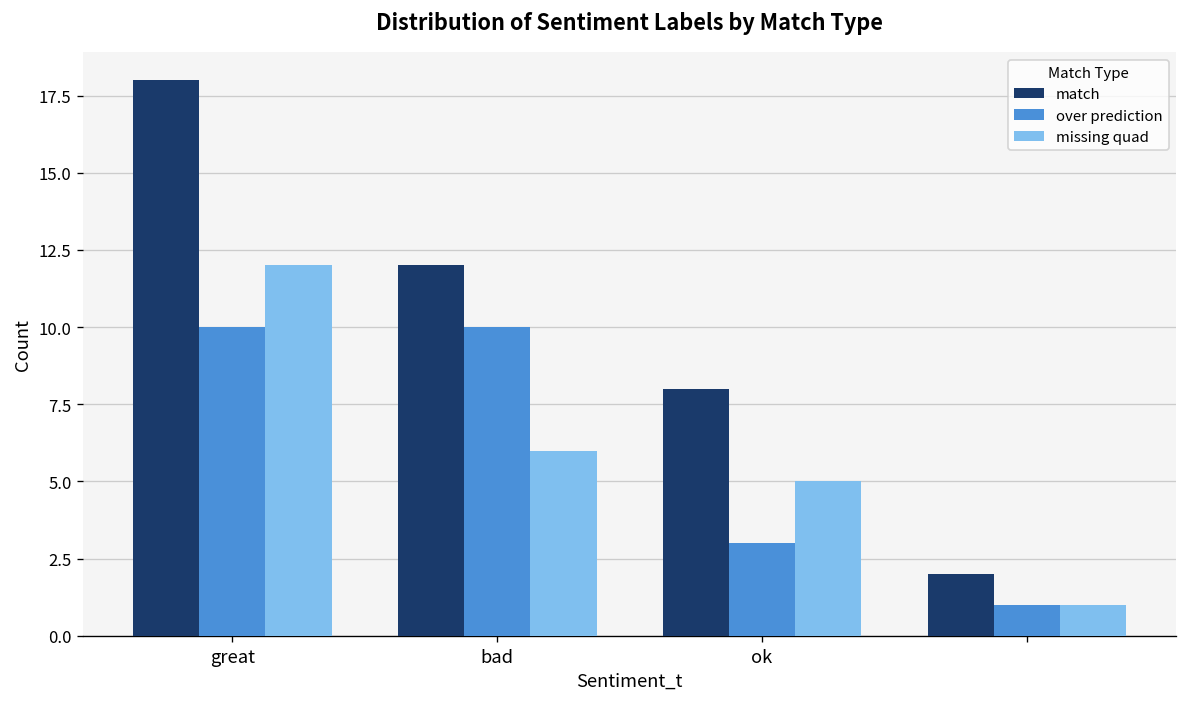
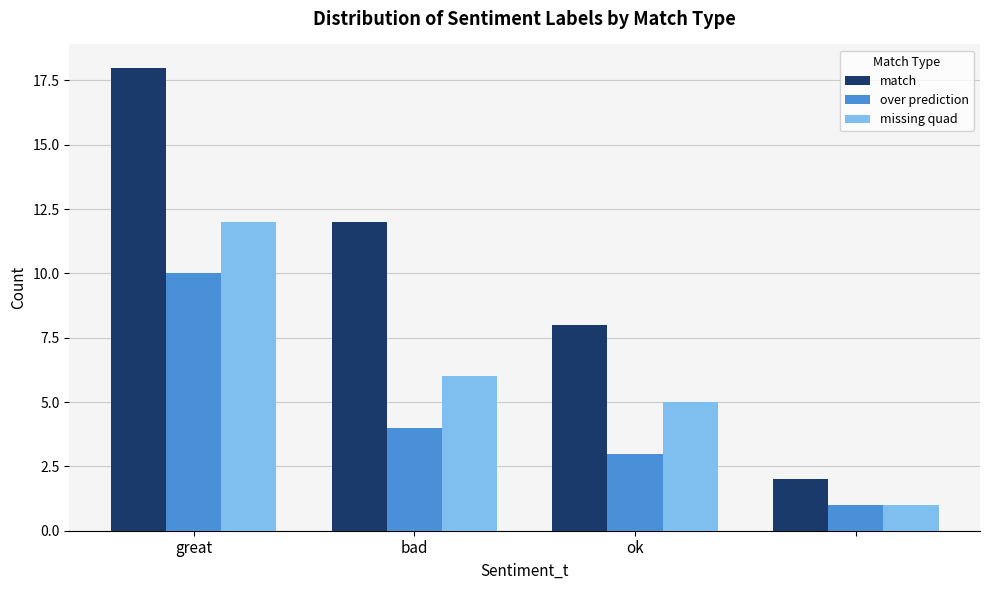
  {
    "over prediction": {
      "great": 10,
-     "bad": 10,
+     "bad": 4,
      "ok": 3
    }
  }
